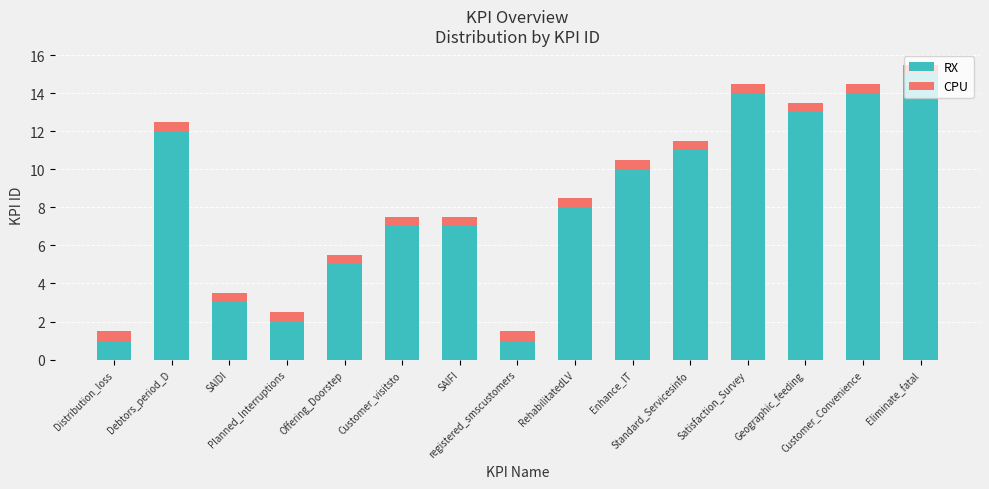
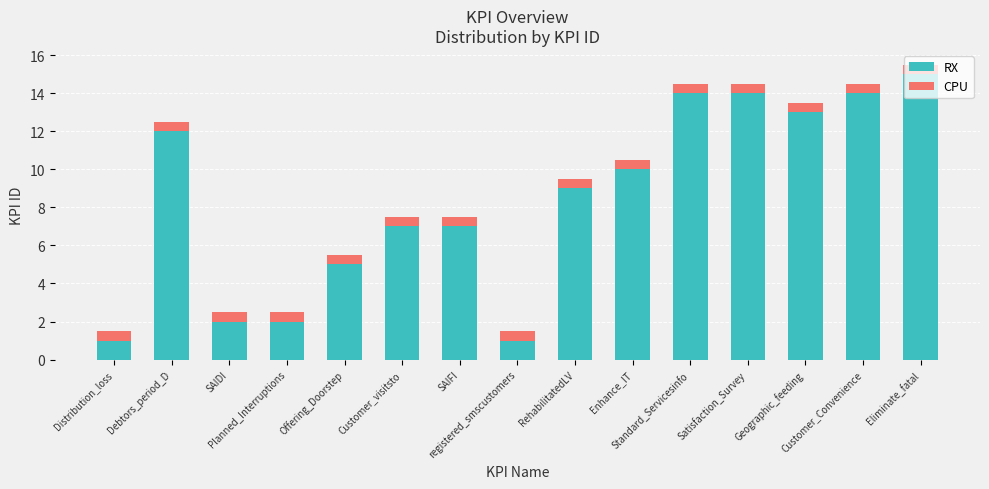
  {
    "RX": {
      "Distribution_loss": 1,
      "Debtors_period_D": 12,
-     "SAIDI": 3,
+     "SAIDI": 2,
      "Planned_Interruptions": 2,
      "Offering_Doorstep": 5,
      "Customer_visitsto": 7,
      "SAIFI": 7,
      "registered_smscustomers": 1,
-     "RehabilitatedLV": 8,
+     "RehabilitatedLV": 9,
      "Enhance_IT": 10,
-     "Standard_Servicesinfo": 11,
+     "Standard_Servicesinfo": 14,
      "Satisfaction_Survey": 14,
      "Geographic_feeding": 13,
      "Customer_Convenience": 14
    },
    "CPU": {
      "Distribution_loss": 0.5,
      "Debtors_period_D": 0.5,
      "SAIDI": 0.5,
      "Planned_Interruptions": 0.5,
      "Offering_Doorstep": 0.5,
      "Customer_visitsto": 0.5,
      "SAIFI": 0.5,
      "registered_smscustomers": 0.5,
      "RehabilitatedLV": 0.5,
      "Enhance_IT": 0.5,
      "Standard_Servicesinfo": 0.5,
      "Satisfaction_Survey": 0.5,
      "Geographic_feeding": 0.5,
      "Customer_Convenience": 0.5
    }
  }
